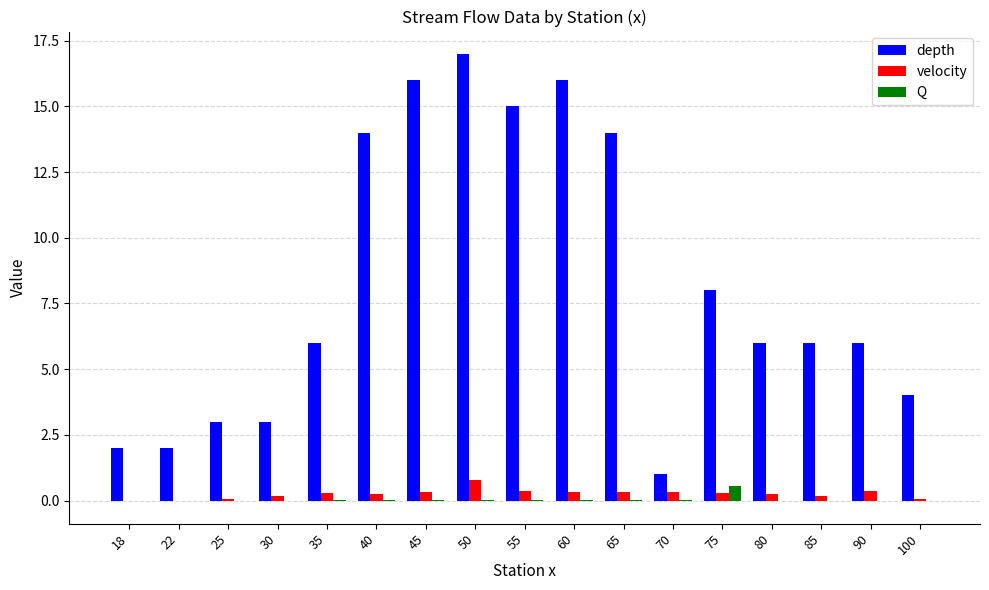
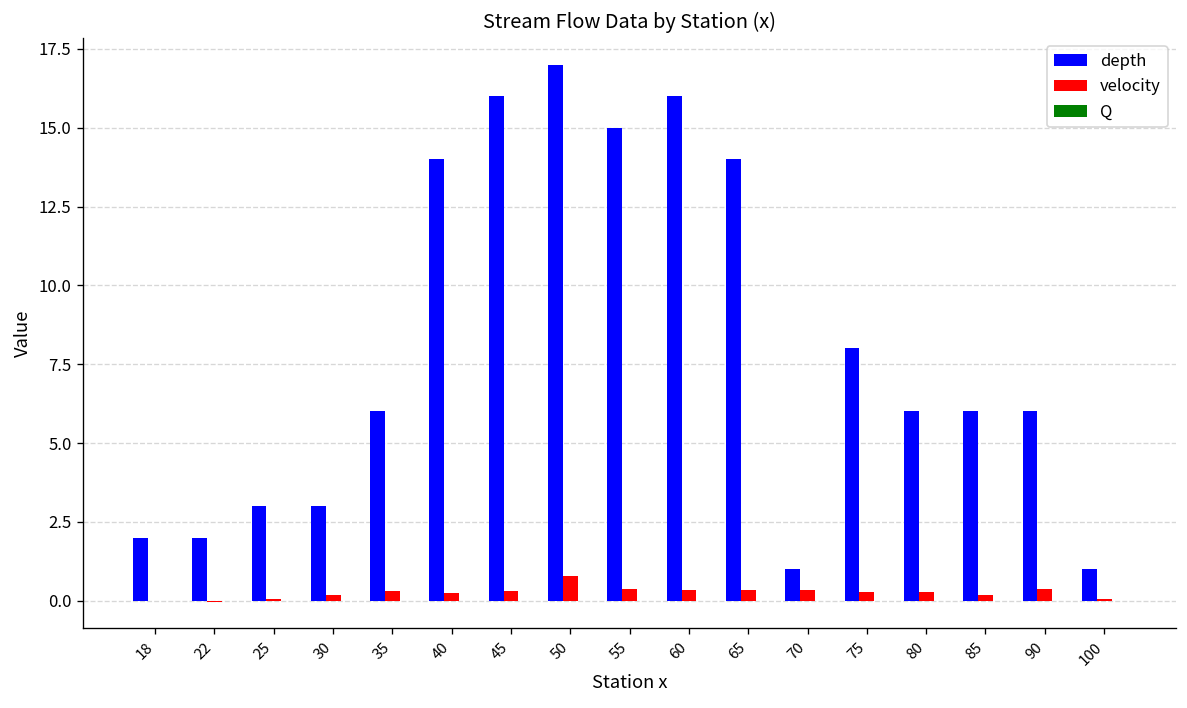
  {
    "depth": {
      "18": 2,
      "22": 2,
      "25": 3,
      "30": 3,
      "35": 6,
      "40": 14,
      "45": 16,
      "50": 17,
      "55": 15,
      "60": 16,
      "65": 14,
      "70": 1,
      "75": 8,
      "80": 6,
      "85": 6,
      "90": 6,
-     "100": 4
+     "100": 1
    },
    "velocity": {
      "30": 0.2,
      "35": 0.3,
      "40": 0.3,
      "45": 0.3,
      "50": 0.8,
      "55": 0.4,
      "60": 0.3,
      "65": 0.3,
      "70": 0.3,
      "75": 0.3,
      "80": 0.3,
      "85": 0.2,
      "90": 0.4
    },
    "Q": {
-     "75": 0.5
+     "75": 0.0
    }
  }
